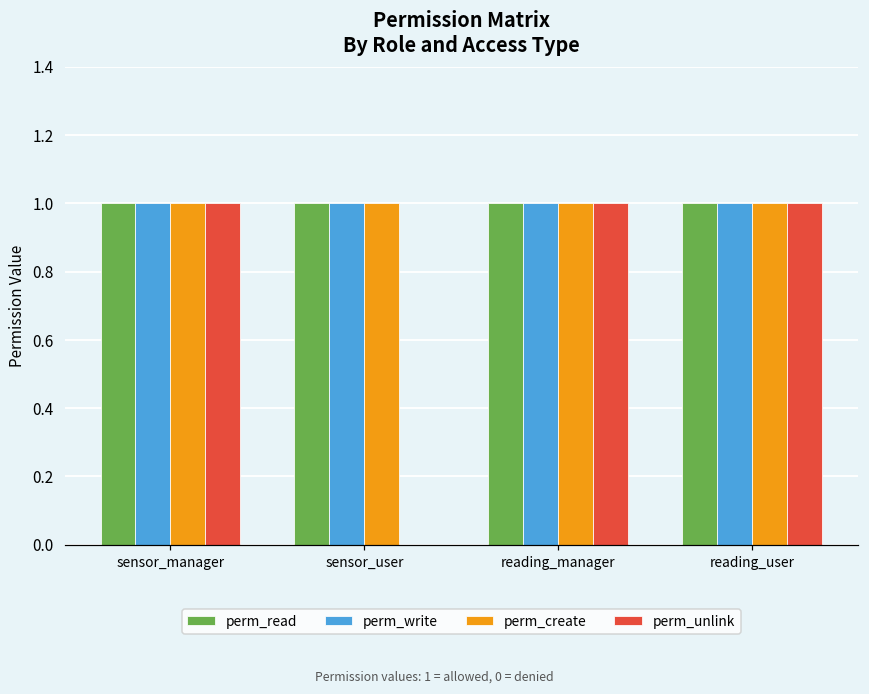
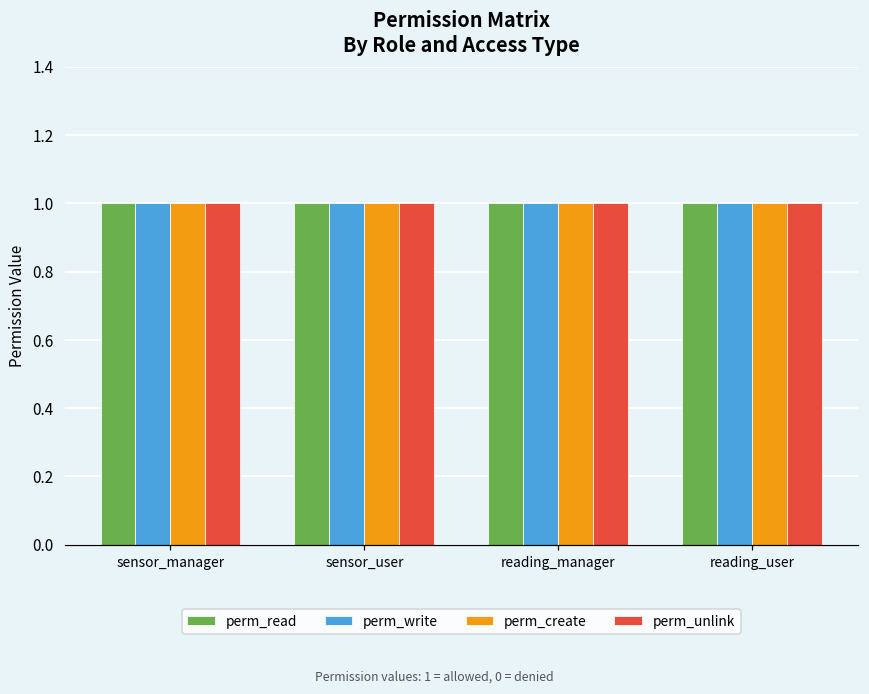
  {
    "perm_read": {
      "sensor_manager": 1,
      "sensor_user": 1,
      "reading_manager": 1,
      "reading_user": 1
    },
    "perm_write": {
      "sensor_manager": 1,
      "sensor_user": 1,
      "reading_manager": 1,
      "reading_user": 1
    },
    "perm_create": {
      "sensor_manager": 1,
      "sensor_user": 1,
      "reading_manager": 1,
      "reading_user": 1
    },
    "perm_unlink": {
      "sensor_manager": 1,
-     "sensor_user": 0,
+     "sensor_user": 1,
      "reading_manager": 1,
      "reading_user": 1
    }
  }
